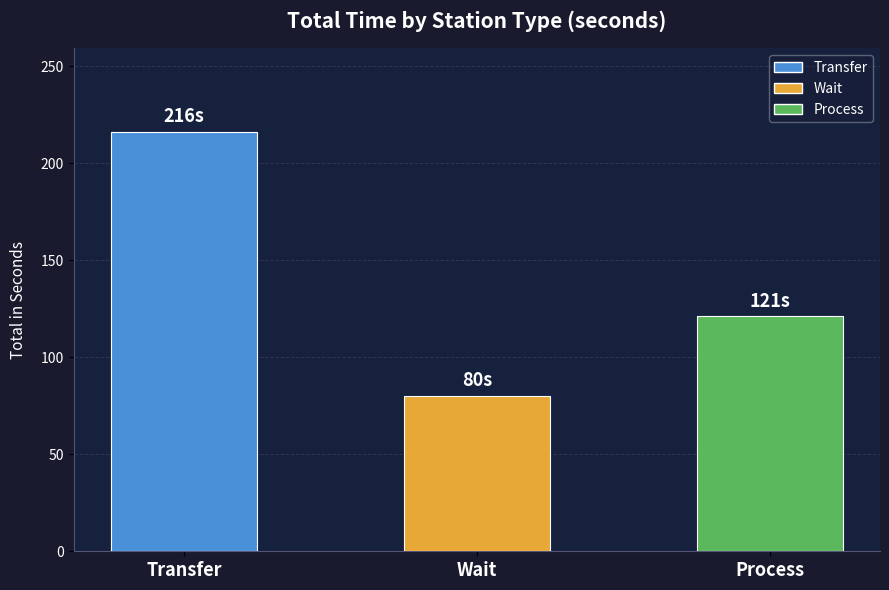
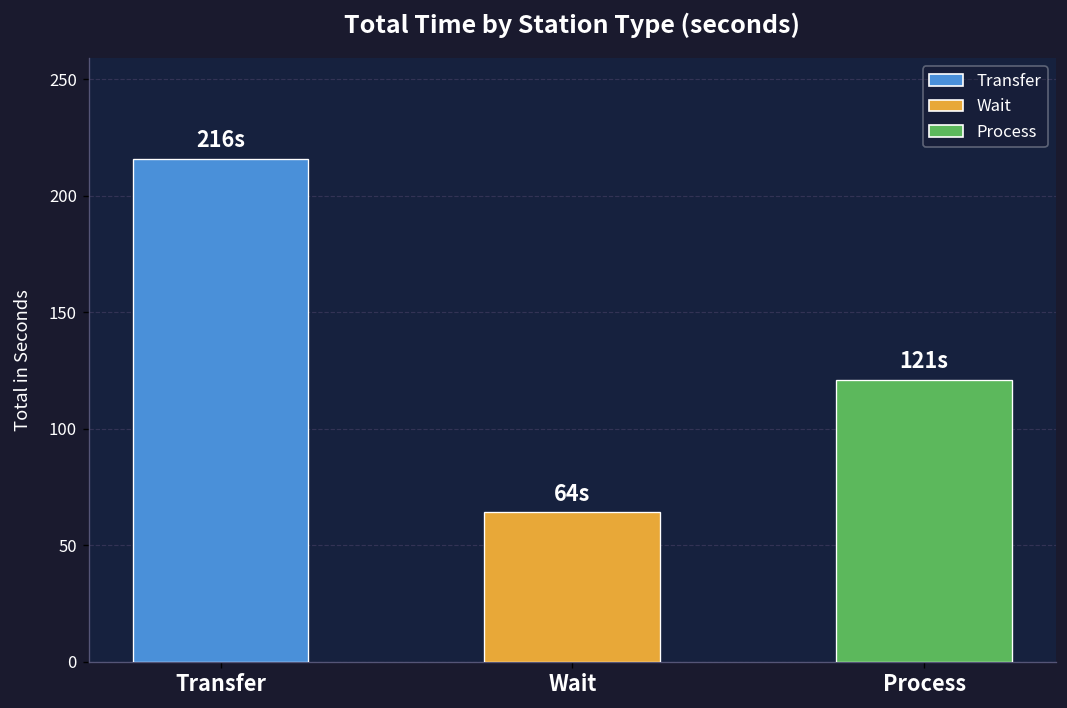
  {
    "Transfer": "216s",
-   "Wait": "80s",
+   "Wait": "64s",
    "Process": "121s"
  }
